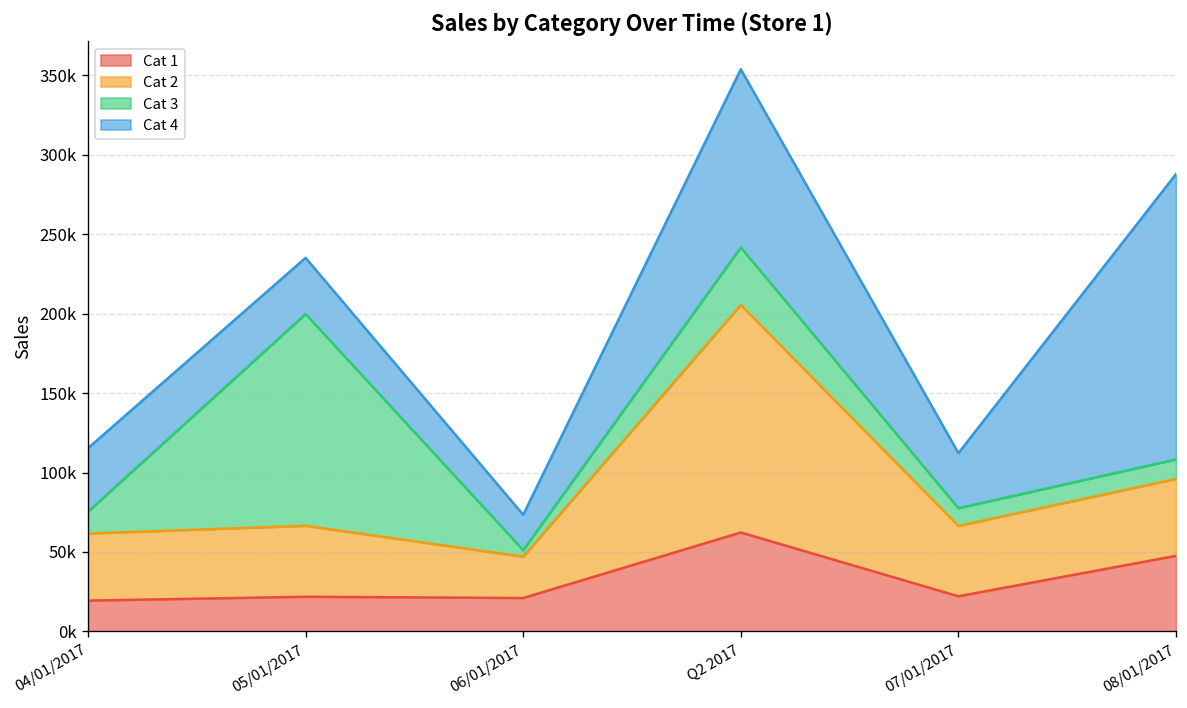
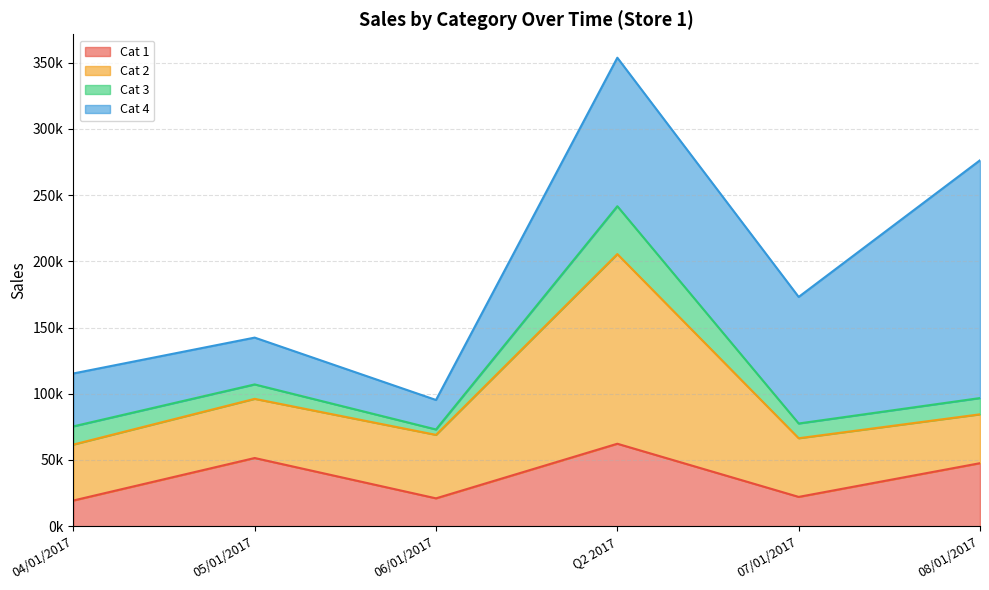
  {
    "Cat 1": {
      "04/01/2017": 19000,
-     "05/01/2017": 22000,
+     "05/01/2017": 51000,
      "06/01/2017": 21000,
      "Q2 2017": 62000,
      "07/01/2017": 22000,
      "08/01/2017": 48000
    },
    "Cat 2": {
      "04/01/2017": 42000,
      "05/01/2017": 45000,
-     "06/01/2017": 26000,
+     "06/01/2017": 48000,
      "Q2 2017": 143000,
      "07/01/2017": 44000,
-     "08/01/2017": 48000
+     "08/01/2017": 37000
    },
    "Cat 3": {
      "04/01/2017": 14000,
-     "05/01/2017": 133000,
+     "05/01/2017": 11000,
      "06/01/2017": 4000,
      "Q2 2017": 36000,
      "07/01/2017": 11000,
      "08/01/2017": 12000
    },
    "Cat 4": {
      "04/01/2017": 40000,
      "05/01/2017": 35000,
      "06/01/2017": 22000,
      "Q2 2017": 112000,
-     "07/01/2017": 35000,
+     "07/01/2017": 96000,
      "08/01/2017": 180000
    }
  }
